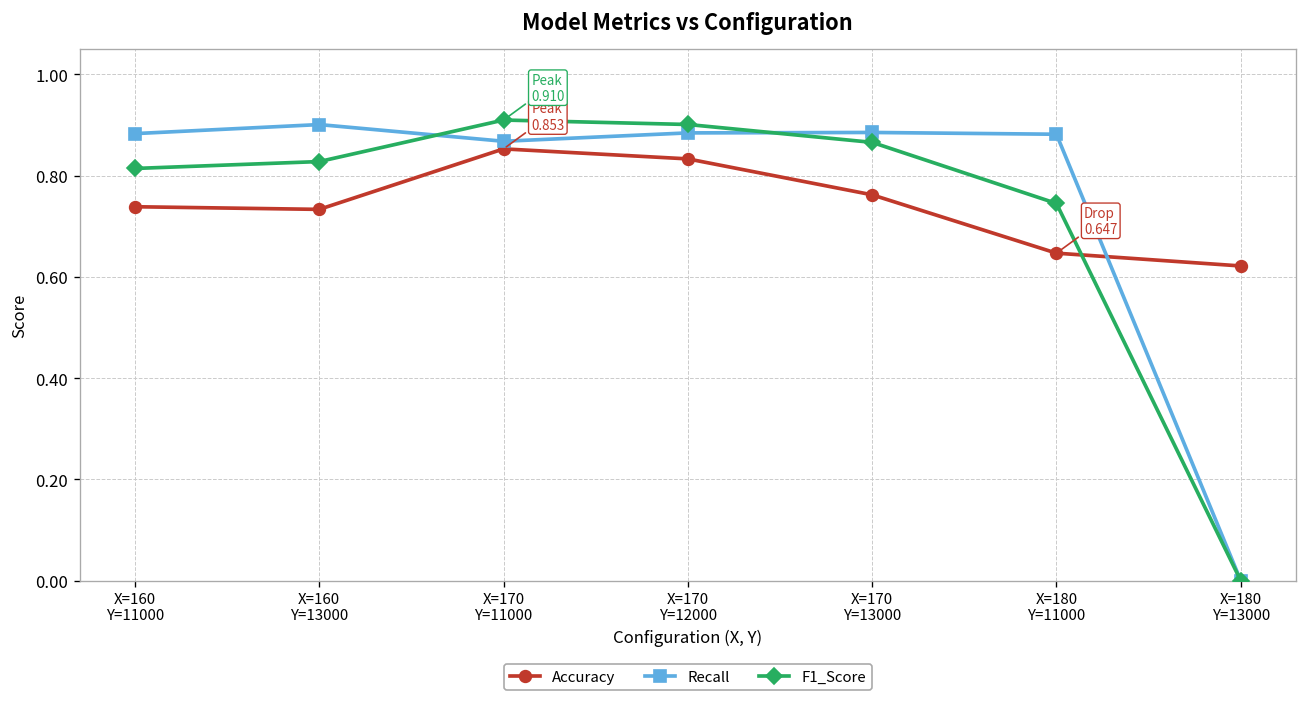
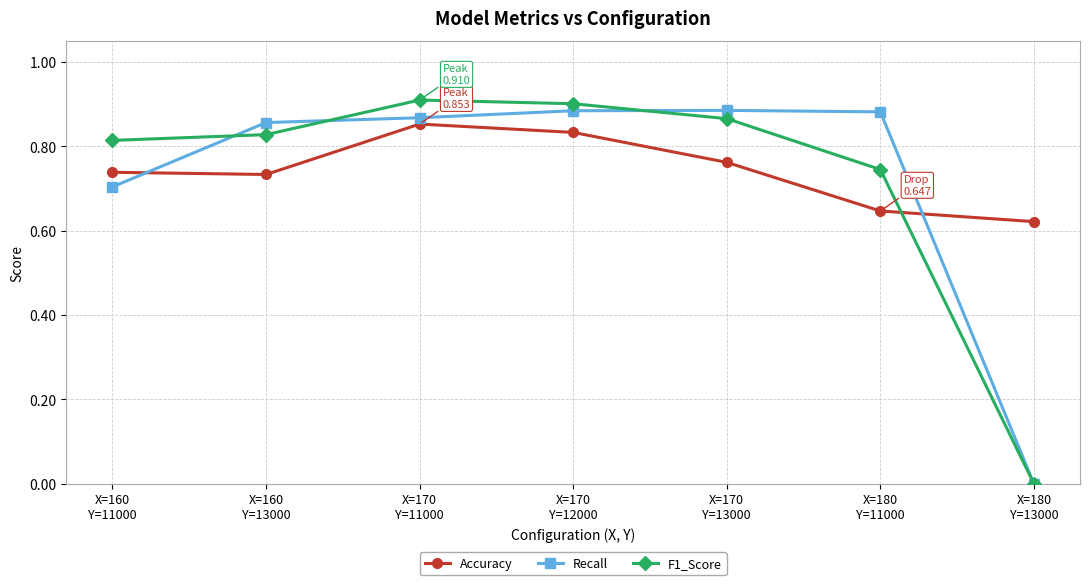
  {
    "Accuracy": {
      "X=160 Y=11000": 0.74,
      "X=160 Y=13000": 0.73,
      "X=170 Y=12000": 0.83,
      "X=170 Y=13000": 0.76,
      "X=180 Y=13000": 0.62
    },
    "Recall": {
-     "X=160 Y=11000": 0.88,
-     "X=160 Y=13000": 0.90,
+     "X=160 Y=11000": 0.70,
+     "X=160 Y=13000": 0.86,
      "X=170 Y=12000": 0.88,
      "X=170 Y=13000": 0.89,
      "X=180 Y=11000": 0.88
    },
    "F1_Score": {
      "X=160 Y=11000": 0.81,
      "X=160 Y=13000": 0.83,
      "X=170 Y=12000": 0.90,
      "X=170 Y=13000": 0.87,
      "X=180 Y=11000": 0.74
    }
  }
